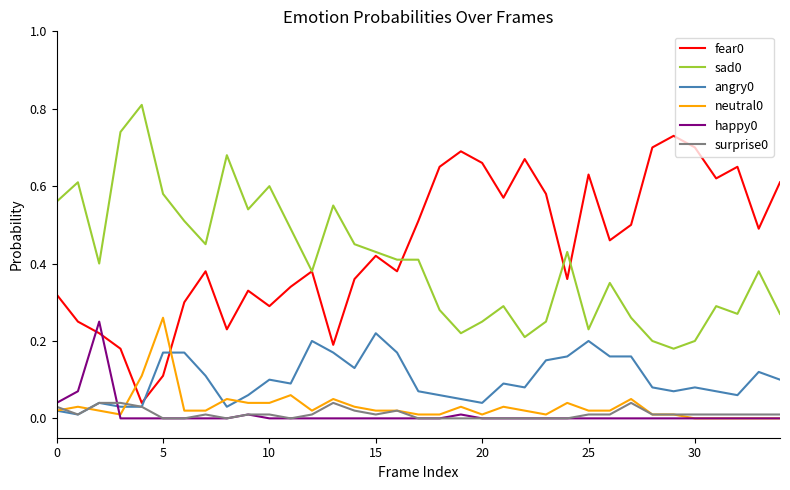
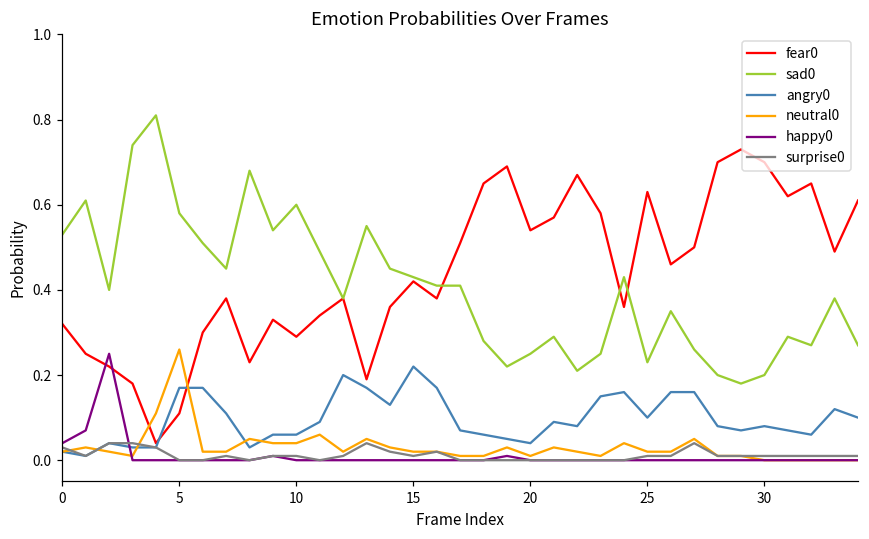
  {
    "fear0": {
      "0": 0.32,
      "5": 0.11,
      "10": 0.29,
      "15": 0.42,
-     "20": 0.66,
+     "20": 0.54,
      "25": 0.63
    },
    "sad0": {
-     "0": 0.56,
+     "0": 0.53,
      "5": 0.58,
      "10": 0.60,
      "15": 0.43,
      "20": 0.25,
      "25": 0.23,
      "30": 0.20
    },
    "angry0": {
      "5": 0.17,
-     "10": 0.10,
+     "10": 0.06,
      "15": 0.22,
      "20": 0.04,
-     "25": 0.2,
+     "25": 0.1,
      "30": 0.08
    },
    "neutral0": {
      "5": 0.26,
      "10": 0.04,
      "15": 0.02,
      "20": 0.01,
      "25": 0.02
    },
    "happy0": {
      "0": 0.04,
      "10": 0.00,
      "15": 0.00,
      "25": 0.00
    },
    "surprise0": {
      "0": 0.03,
      "10": 0.01,
      "15": 0.01,
      "25": 0.01,
      "30": 0.01
    }
  }
